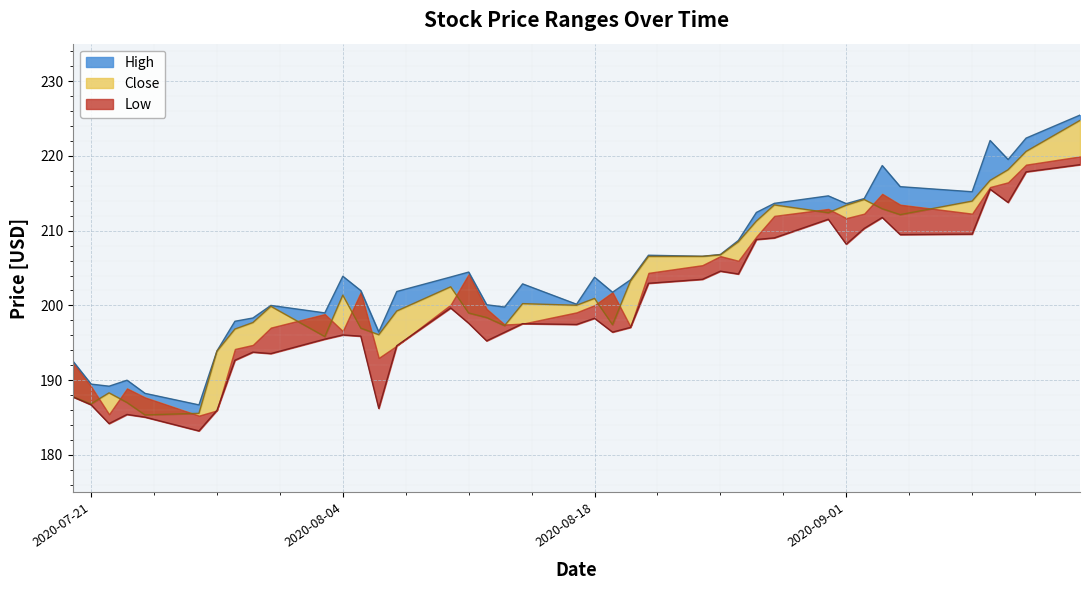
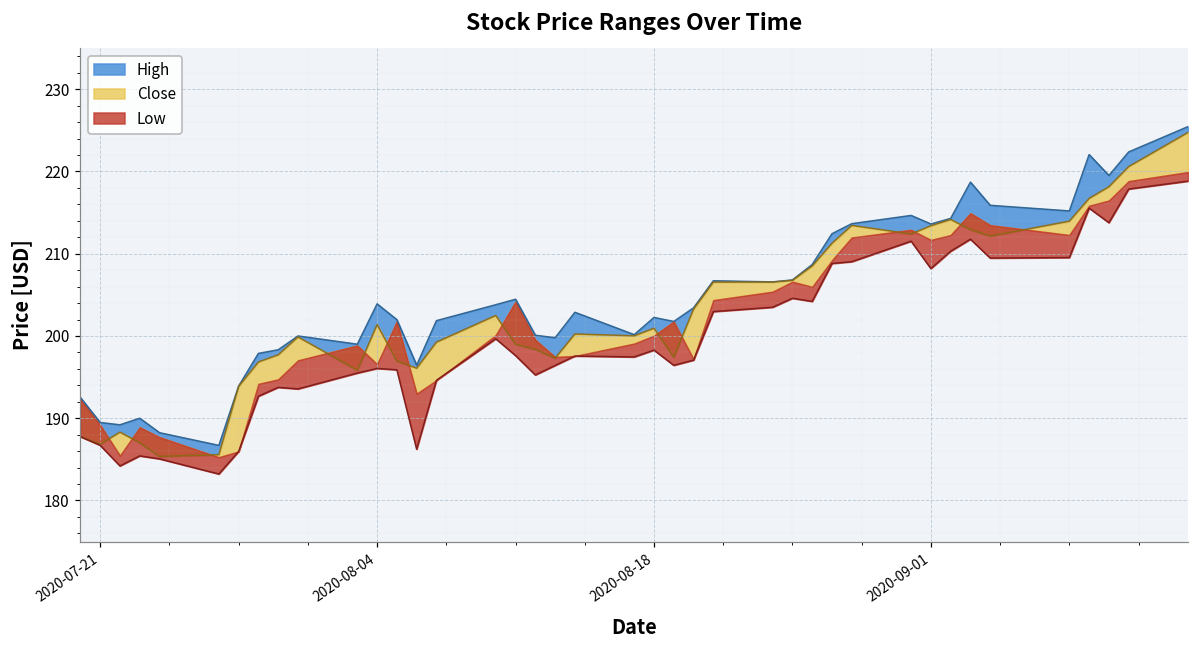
  {
    "High": {
      "2020-08-04": 204,
-     "2020-08-18": 204
+     "2020-08-18": 202
    }
  }
